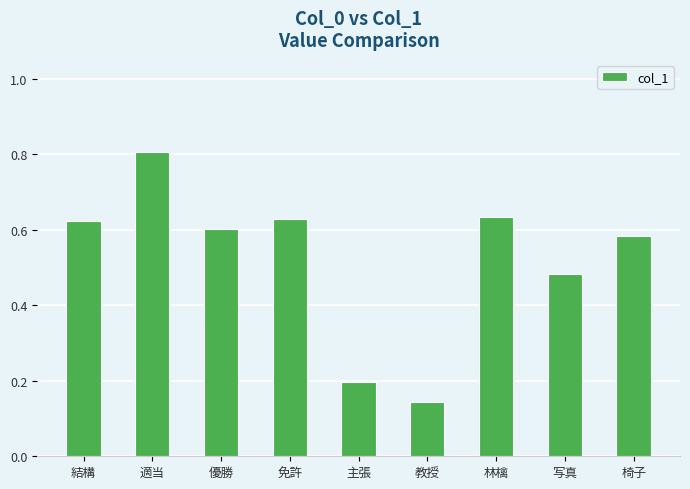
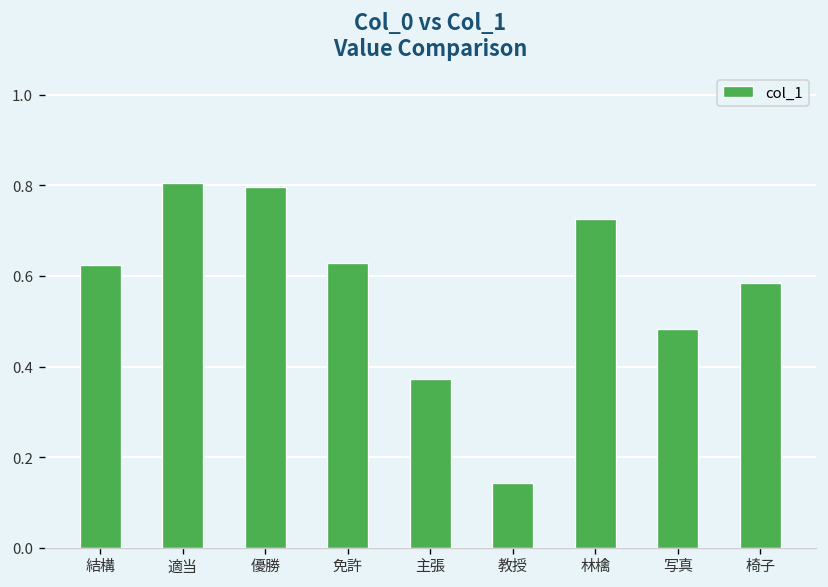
  {
    "結構": 0.62,
    "適当": 0.81,
-   "優勝": 0.60,
+   "優勝": 0.80,
    "免許": 0.63,
-   "主張": 0.20,
+   "主張": 0.37,
    "教授": 0.14,
-   "林檎": 0.63,
+   "林檎": 0.73,
    "写真": 0.48,
    "椅子": 0.58
  }
